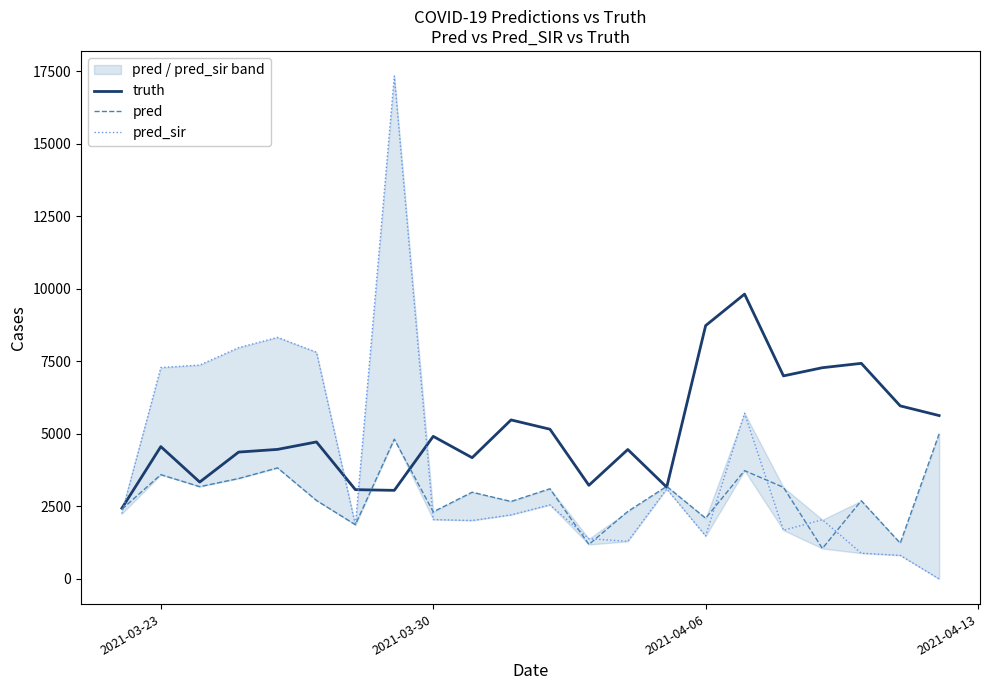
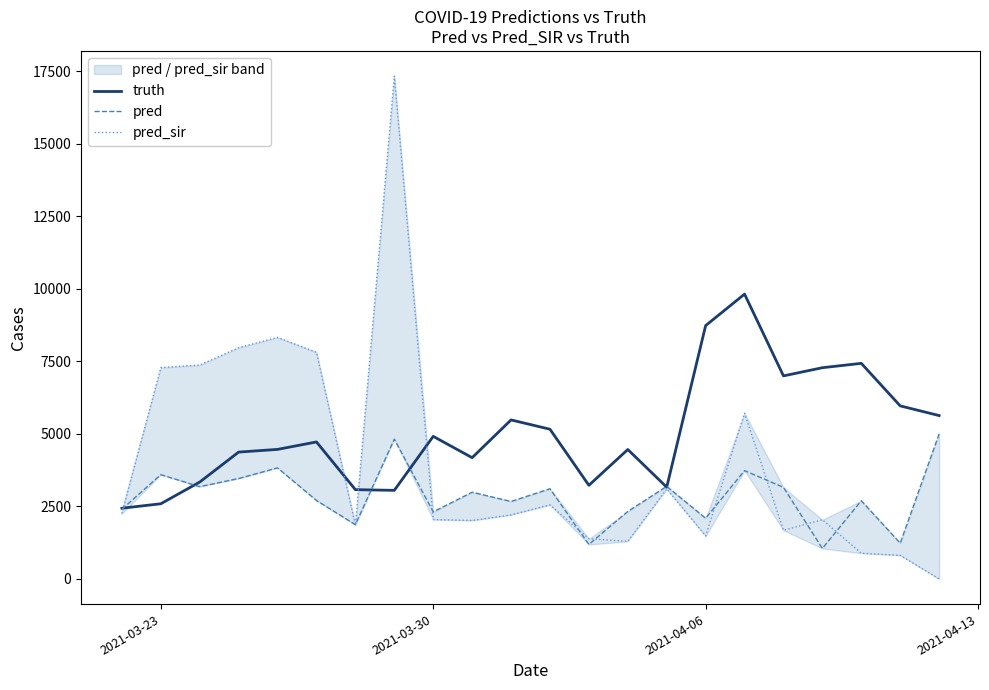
  {
    "truth": {
-     "2021-03-23": 4600,
+     "2021-03-23": 2600,
      "2021-03-30": 4900,
      "2021-04-06": 8700
    },
    "pred_sir": {
      "2021-03-30": 2000,
      "2021-04-06": 1500
    }
  }
